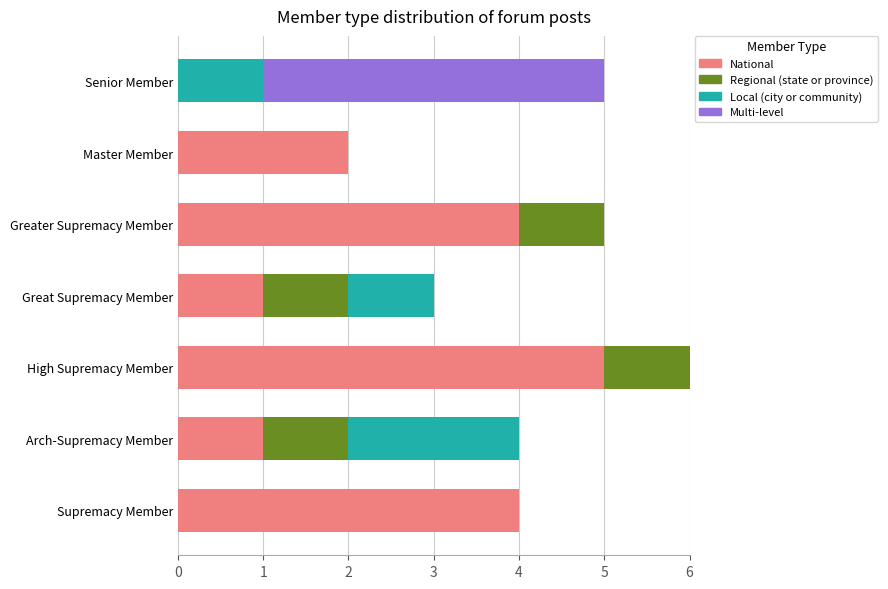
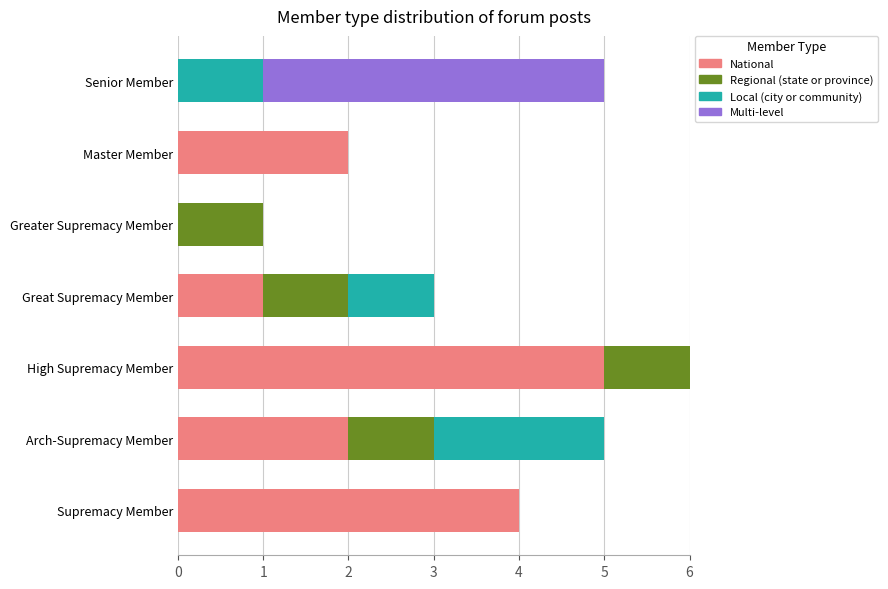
  {
    "National": {
      "Senior Member": 0,
      "Master Member": 2,
-     "Greater Supremacy Member": 4,
+     "Greater Supremacy Member": 0,
      "Great Supremacy Member": 1,
      "High Supremacy Member": 5,
-     "Arch-Supremacy Member": 1,
+     "Arch-Supremacy Member": 2,
      "Supremacy Member": 4
    },
    "Local (city or community)": {
      "Senior Member": 1,
      "Master Member": 0,
      "Greater Supremacy Member": 0,
      "Great Supremacy Member": 1,
      "High Supremacy Member": 0,
      "Arch-Supremacy Member": 2,
      "Supremacy Member": 0
    },
    "Multi-level": {
      "Senior Member": 4,
      "Master Member": 0,
      "Greater Supremacy Member": 0,
      "Great Supremacy Member": 0,
      "High Supremacy Member": 0,
      "Arch-Supremacy Member": 0,
      "Supremacy Member": 0
    }
  }
